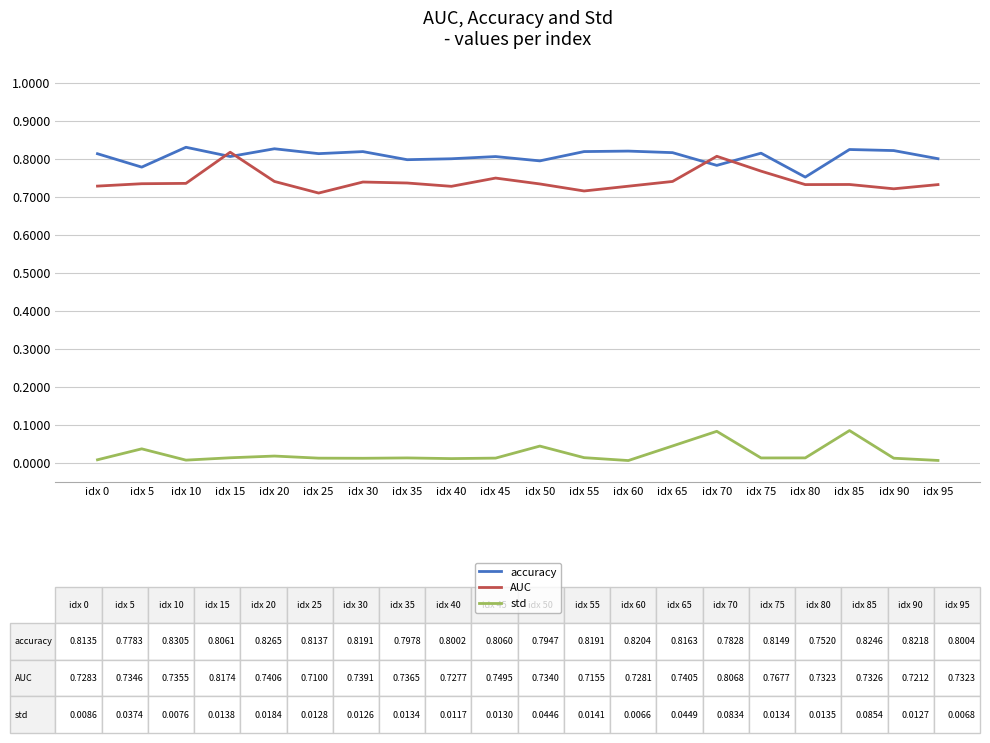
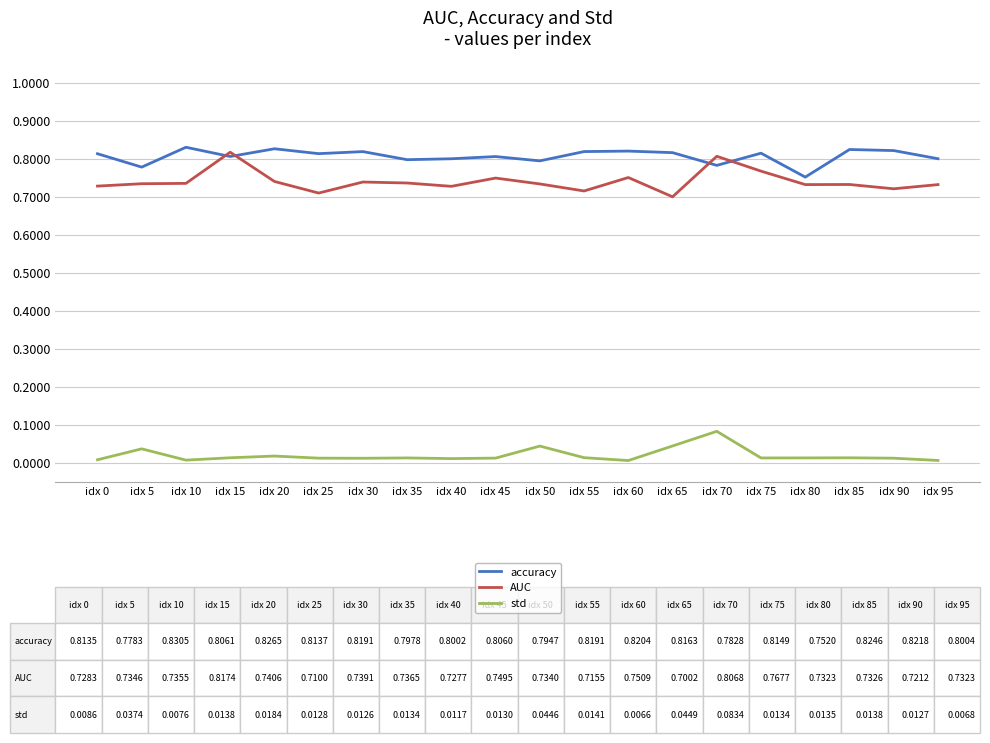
  {
    "accuracy": {
      "idx 0": 0.81,
      "idx 5": 0.78,
      "idx 10": 0.83,
      "idx 15": 0.81,
      "idx 20": 0.83,
      "idx 25": 0.81,
      "idx 30": 0.82,
      "idx 35": 0.80,
      "idx 40": 0.80,
      "idx 45": 0.81,
      "idx 50": 0.79,
      "idx 55": 0.82,
      "idx 60": 0.82,
      "idx 65": 0.82,
      "idx 70": 0.78,
      "idx 75": 0.81,
      "idx 80": 0.75,
      "idx 85": 0.82,
      "idx 90": 0.82,
      "idx 95": 0.80
    },
    "AUC": {
-     "idx 60": 0.7281,
-     "idx 65": 0.7405
+     "idx 60": 0.7509,
+     "idx 65": 0.7002
    },
    "std": {
-     "idx 85": 0.0854
+     "idx 85": 0.0138
    }
  }
